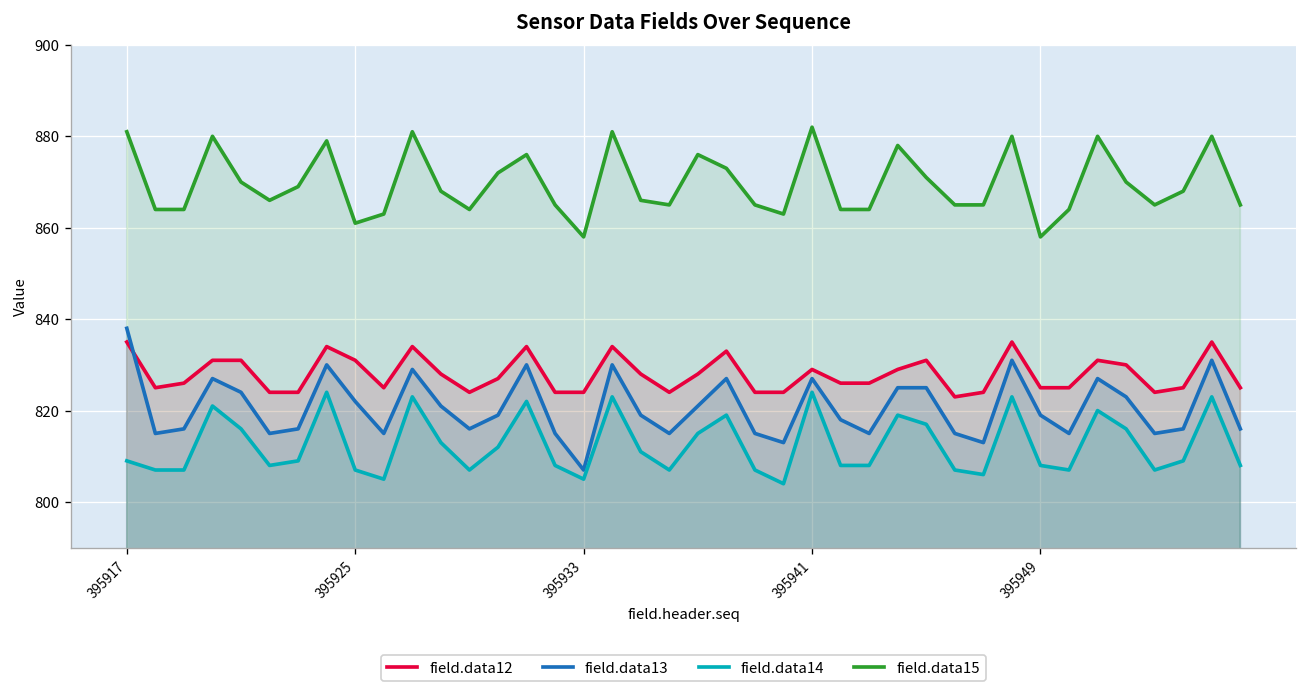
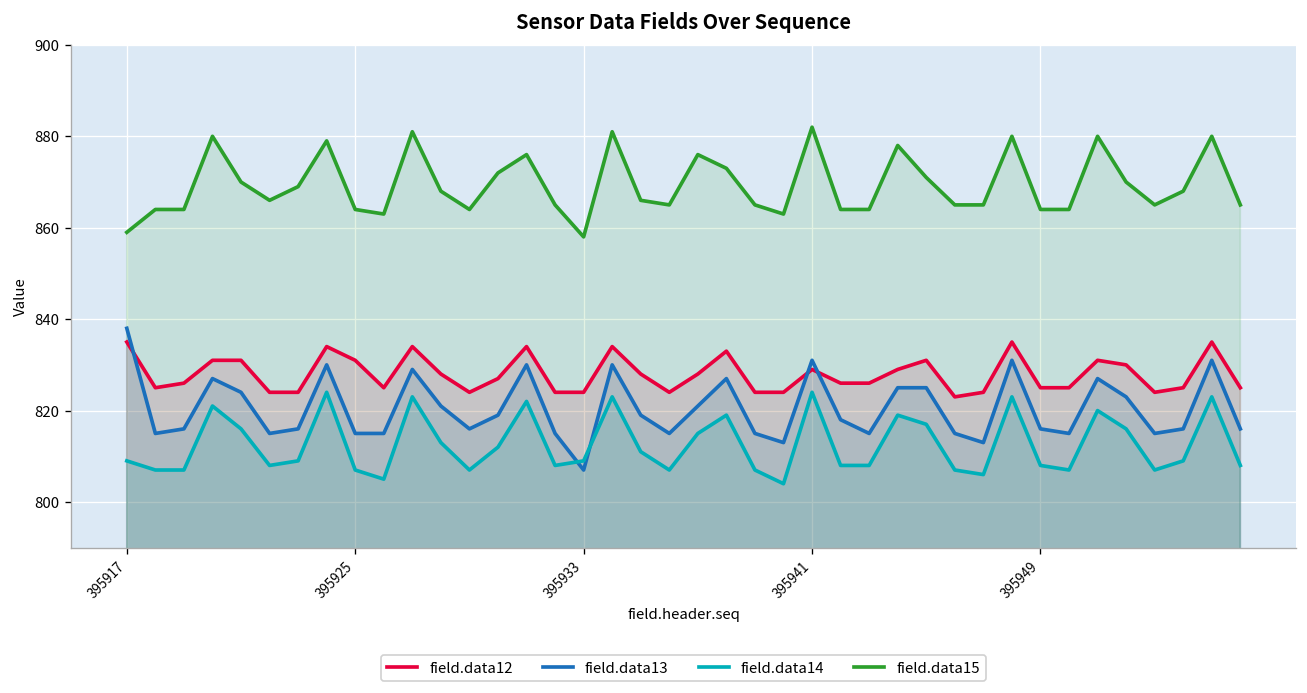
  {
    "field.data12": {
      "395917": 835,
      "395925": 831,
      "395933": 824,
      "395941": 829,
      "395949": 825
    },
    "field.data13": {
      "395917": 838,
-     "395925": 822,
+     "395925": 815,
      "395933": 807,
-     "395941": 827,
-     "395949": 819
+     "395941": 831,
+     "395949": 816
    },
    "field.data14": {
      "395917": 809,
      "395925": 807,
-     "395933": 805,
+     "395933": 809,
      "395941": 824,
      "395949": 808
    },
    "field.data15": {
-     "395917": 881,
-     "395925": 861,
+     "395917": 859,
+     "395925": 864,
      "395933": 858,
      "395941": 882,
-     "395949": 858
+     "395949": 864
    }
  }
